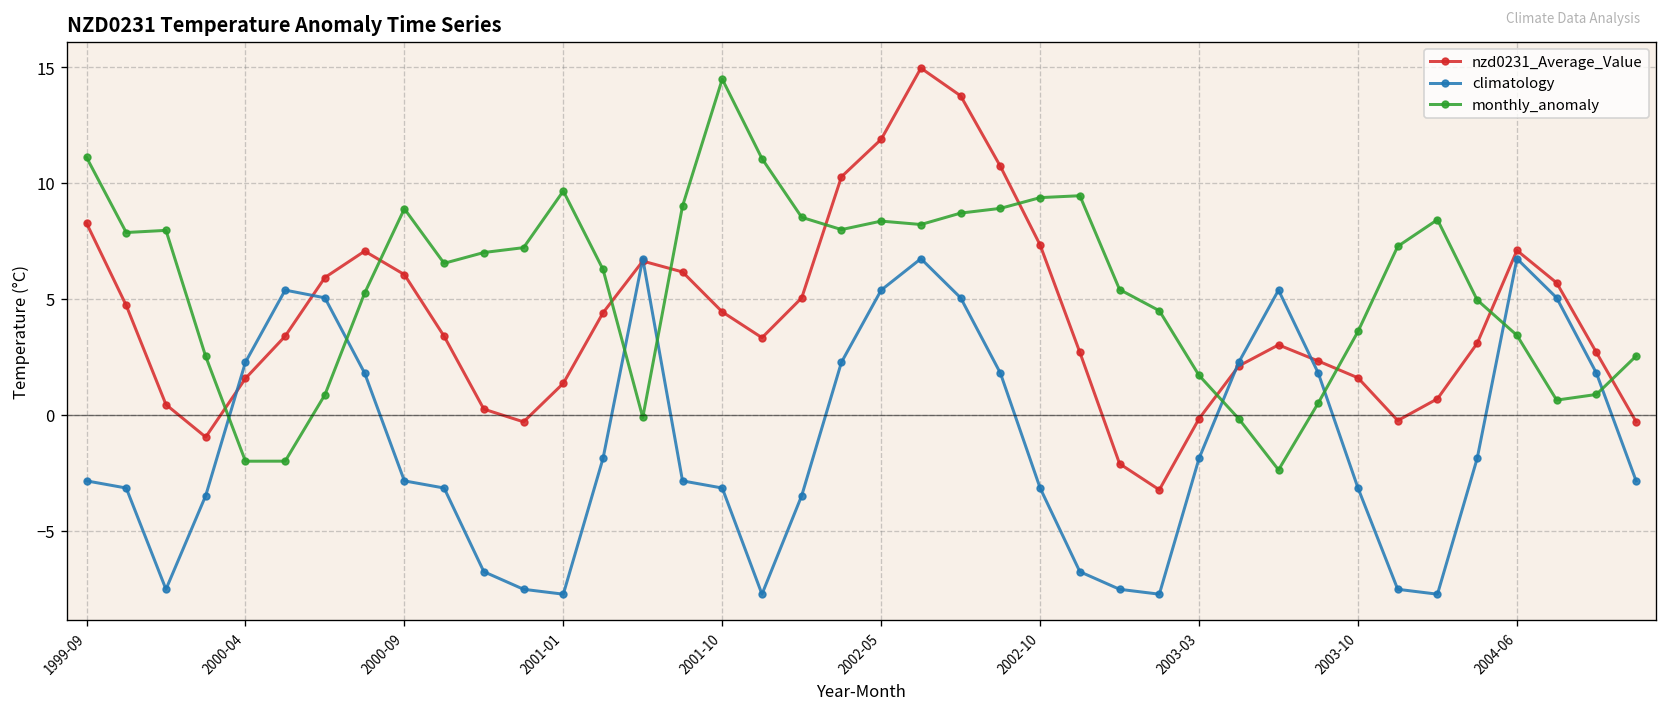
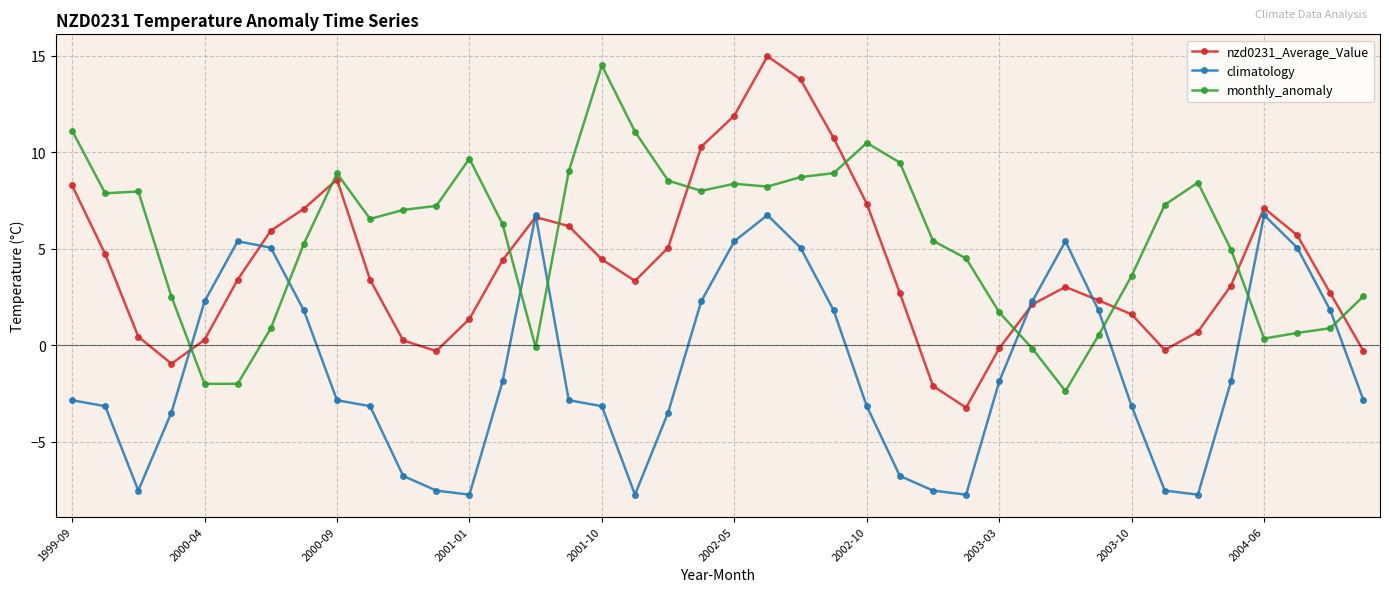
  {
    "nzd0231_Average_Value": {
      "1999-09": 8.3,
-     "2000-04": 1.6,
-     "2000-09": 6.1,
+     "2000-04": 0.3,
+     "2000-09": 8.6,
      "2001-01": 1.4,
      "2001-10": 4.5,
      "2002-05": 11.9,
      "2002-10": 7.3,
      "2003-03": -0.2,
      "2003-10": 1.6,
      "2004-06": 7.1
    },
    "climatology": {
      "1999-09": -2.8,
      "2000-04": 2.3,
      "2000-09": -2.8,
      "2001-01": -7.7,
      "2001-10": -3.1,
      "2002-05": 5.4,
      "2002-10": -3.1,
      "2003-03": -1.9,
      "2003-10": -3.1,
      "2004-06": 6.7
    },
    "monthly_anomaly": {
      "1999-09": 11.1,
      "2000-04": -2.0,
      "2000-09": 8.9,
      "2001-01": 9.7,
      "2001-10": 14.5,
      "2002-05": 8.4,
-     "2002-10": 9.4,
+     "2002-10": 10.5,
      "2003-03": 1.7,
      "2003-10": 3.6,
-     "2004-06": 3.4
+     "2004-06": 0.4
    }
  }
